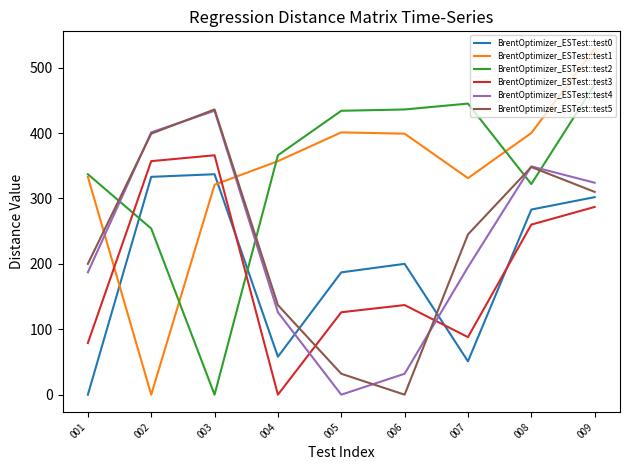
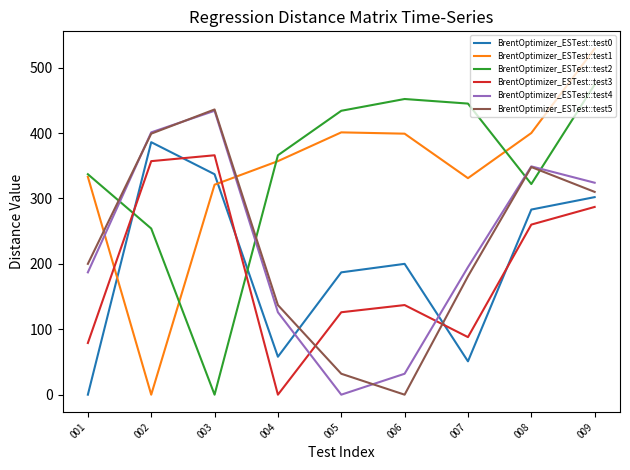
  {
    "BrentOptimizer_ESTest::test0": {
      "001": 0,
-     "002": 330,
+     "002": 390,
      "003": 340,
      "004": 60,
      "005": 190,
      "006": 200,
      "007": 50,
      "008": 280,
      "009": 300
    },
    "BrentOptimizer_ESTest::test1": {
      "001": 330,
      "002": 0,
      "003": 320,
      "004": 360,
      "005": 400,
      "006": 400,
      "007": 330,
      "008": 400
    },
    "BrentOptimizer_ESTest::test2": {
      "001": 340,
      "002": 250,
      "003": 0,
      "004": 370,
      "005": 430,
-     "006": 440,
+     "006": 450,
      "007": 450,
      "008": 320
    },
    "BrentOptimizer_ESTest::test3": {
      "001": 80,
      "002": 360,
      "003": 370,
      "004": 0,
      "005": 130,
      "006": 140,
      "007": 90,
      "008": 260,
      "009": 290
    },
    "BrentOptimizer_ESTest::test4": {
      "001": 190,
      "004": 130,
      "005": 0,
      "006": 30,
      "007": 200,
      "009": 320
    },
    "BrentOptimizer_ESTest::test5": {
      "001": 200,
      "004": 140,
      "005": 30,
      "006": 0,
-     "007": 250,
+     "007": 180,
      "009": 310
    }
  }
